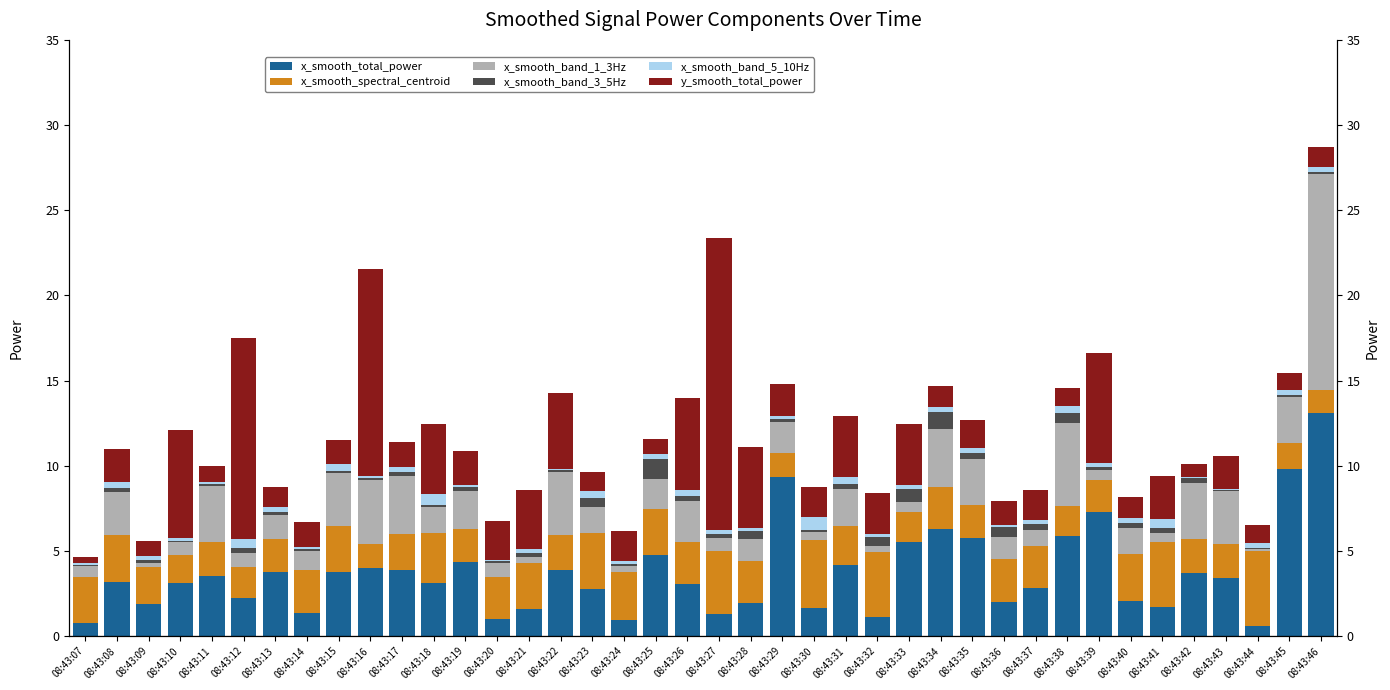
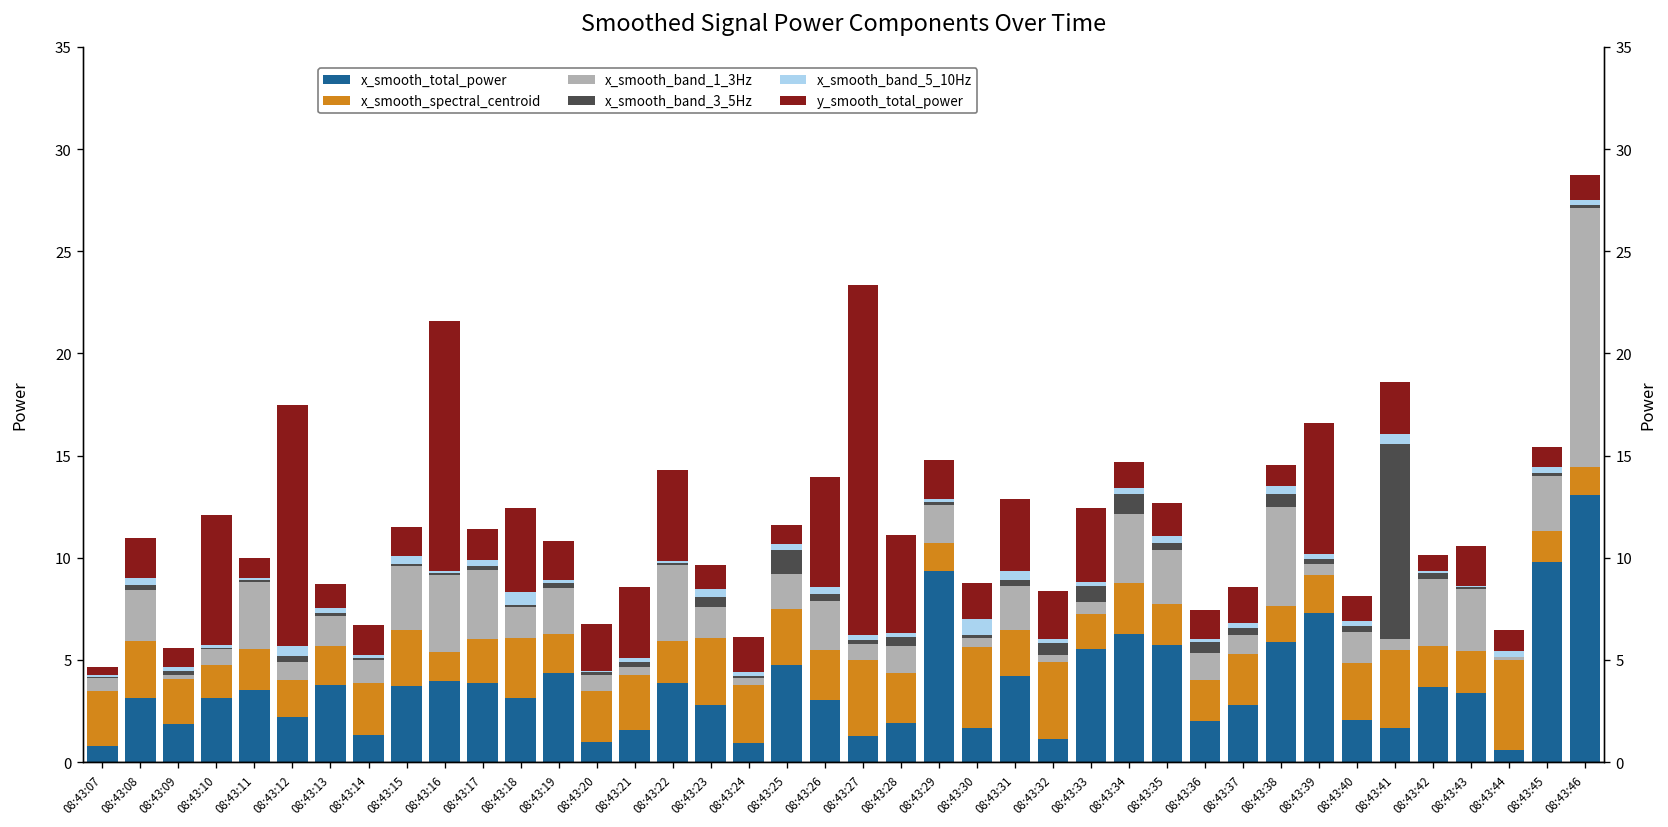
  {
    "x_smooth_spectral_centroid": {
      "08:43:07": 2.7,
      "08:43:08": 2.8,
      "08:43:09": 2.2,
      "08:43:10": 1.6,
      "08:43:11": 2.0,
      "08:43:12": 1.8,
      "08:43:13": 1.9,
      "08:43:14": 2.5,
      "08:43:15": 2.7,
      "08:43:16": 1.4,
      "08:43:17": 2.1,
      "08:43:18": 2.9,
      "08:43:19": 1.9,
      "08:43:20": 2.5,
      "08:43:21": 2.7,
      "08:43:22": 2.0,
      "08:43:23": 3.3,
      "08:43:24": 2.8,
      "08:43:25": 2.7,
      "08:43:26": 2.5,
      "08:43:27": 3.7,
      "08:43:28": 2.5,
      "08:43:29": 1.4,
      "08:43:30": 4.0,
      "08:43:31": 2.3,
      "08:43:32": 3.8,
      "08:43:33": 1.7,
      "08:43:34": 2.5,
      "08:43:35": 2.0,
-     "08:43:36": 2.5,
+     "08:43:36": 2.0,
      "08:43:37": 2.5,
      "08:43:38": 1.8,
      "08:43:39": 1.9,
      "08:43:40": 2.8,
      "08:43:41": 3.8,
      "08:43:42": 2.0,
      "08:43:43": 2.0,
      "08:43:44": 4.4,
      "08:43:45": 1.5,
      "08:43:46": 1.4
    },
    "x_smooth_band_3_5Hz": {
      "08:43:08": 0.2,
      "08:43:09": 0.2,
      "08:43:12": 0.3,
      "08:43:13": 0.2,
      "08:43:17": 0.2,
      "08:43:19": 0.2,
      "08:43:21": 0.2,
      "08:43:23": 0.5,
      "08:43:25": 1.2,
      "08:43:26": 0.3,
      "08:43:27": 0.2,
      "08:43:28": 0.5,
      "08:43:31": 0.3,
      "08:43:32": 0.6,
      "08:43:33": 0.8,
      "08:43:34": 1.0,
      "08:43:35": 0.3,
      "08:43:36": 0.6,
      "08:43:37": 0.3,
      "08:43:38": 0.6,
      "08:43:39": 0.2,
      "08:43:40": 0.3,
-     "08:43:41": 0.3,
+     "08:43:41": 9.5,
      "08:43:42": 0.3
    }
  }
